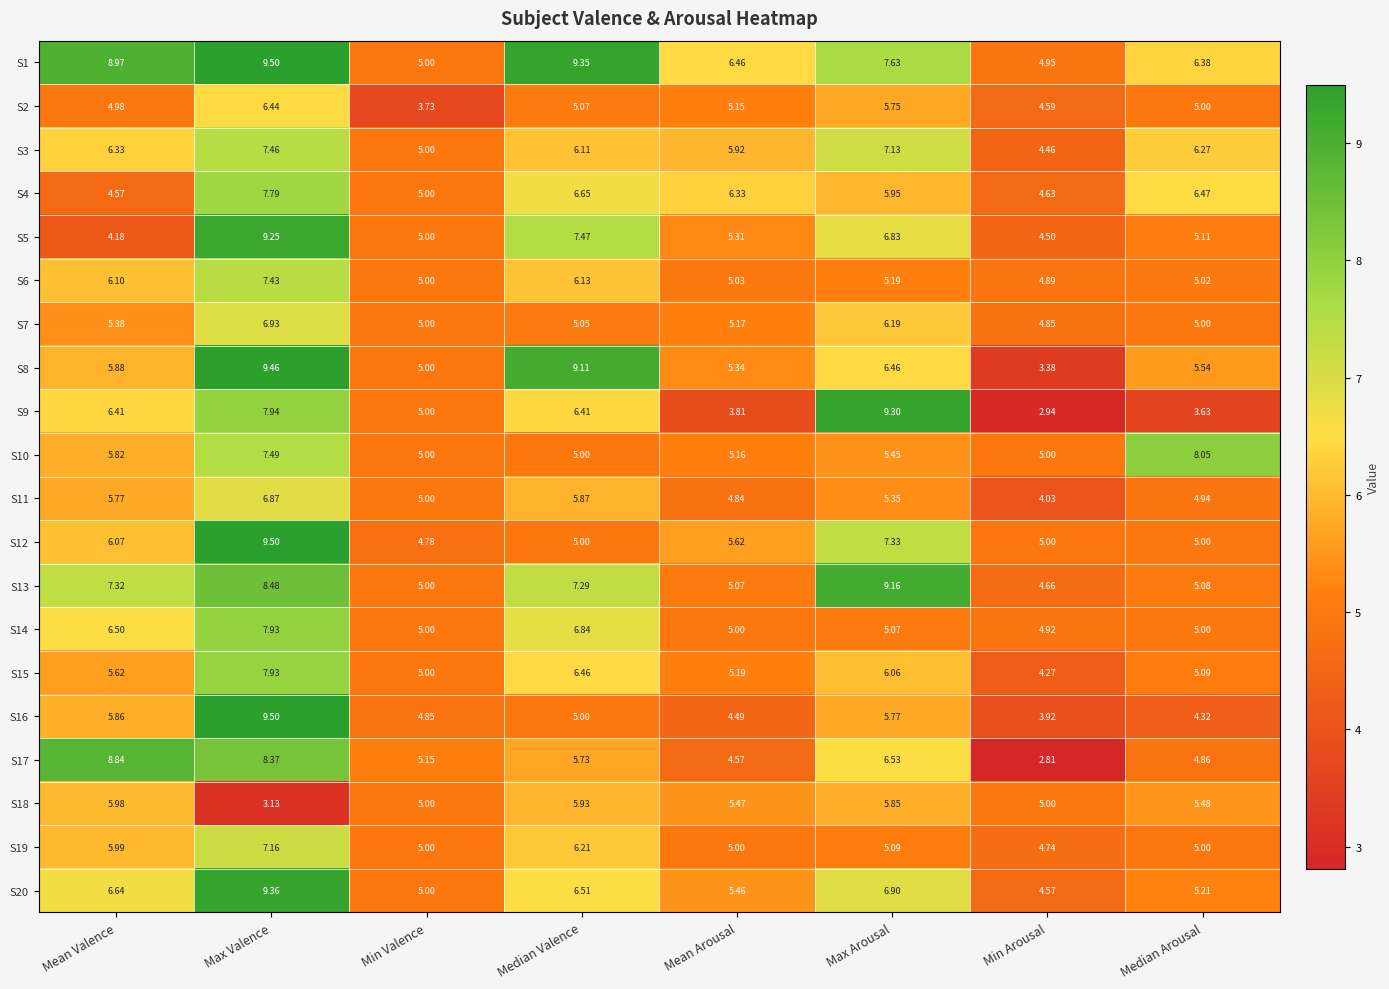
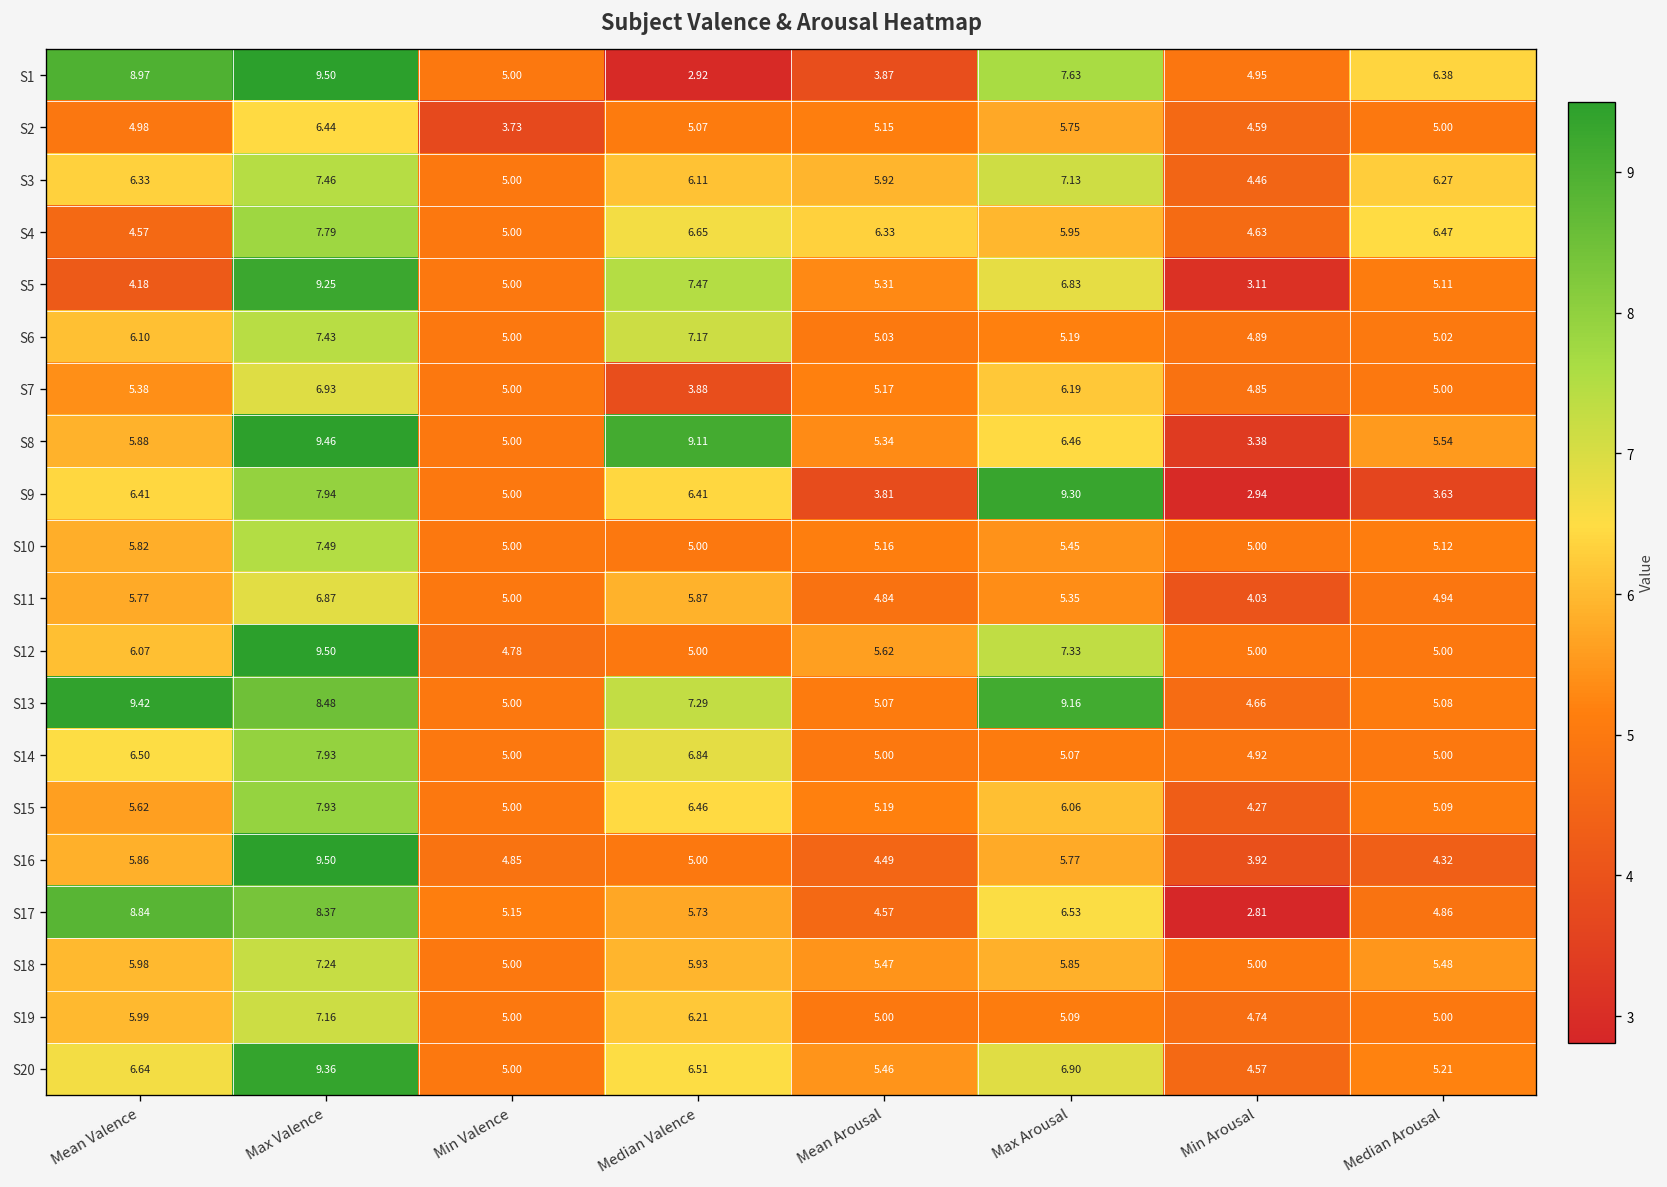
  {
    "S1": {
      "Mean Valence": 8.97,
      "Max Valence": 9.50,
      "Min Valence": 5.00,
-     "Median Valence": 9.35,
-     "Mean Arousal": 6.46,
+     "Median Valence": 2.92,
+     "Mean Arousal": 3.87,
      "Max Arousal": 7.63,
      "Min Arousal": 4.95,
      "Median Arousal": 6.38
    },
    "S2": {
      "Mean Valence": 4.98,
      "Max Valence": 6.44,
      "Min Valence": 3.73,
      "Median Valence": 5.07,
      "Mean Arousal": 5.15,
      "Max Arousal": 5.75,
      "Min Arousal": 4.59,
      "Median Arousal": 5.00
    },
    "S3": {
      "Mean Valence": 6.33,
      "Max Valence": 7.46,
      "Min Valence": 5.00,
      "Median Valence": 6.11,
      "Mean Arousal": 5.92,
      "Max Arousal": 7.13,
      "Min Arousal": 4.46,
      "Median Arousal": 6.27
    },
    "S4": {
      "Mean Valence": 4.57,
      "Max Valence": 7.79,
      "Min Valence": 5.00,
      "Median Valence": 6.65,
      "Mean Arousal": 6.33,
      "Max Arousal": 5.95,
      "Min Arousal": 4.63,
      "Median Arousal": 6.47
    },
    "S5": {
      "Mean Valence": 4.18,
      "Max Valence": 9.25,
      "Min Valence": 5.00,
      "Median Valence": 7.47,
      "Mean Arousal": 5.31,
      "Max Arousal": 6.83,
-     "Min Arousal": 4.50,
+     "Min Arousal": 3.11,
      "Median Arousal": 5.11
    },
    "S6": {
      "Mean Valence": 6.10,
      "Max Valence": 7.43,
      "Min Valence": 5.00,
-     "Median Valence": 6.13,
+     "Median Valence": 7.17,
      "Mean Arousal": 5.03,
      "Max Arousal": 5.19,
      "Min Arousal": 4.89,
      "Median Arousal": 5.02
    },
    "S7": {
      "Mean Valence": 5.38,
      "Max Valence": 6.93,
      "Min Valence": 5.00,
-     "Median Valence": 5.05,
+     "Median Valence": 3.88,
      "Mean Arousal": 5.17,
      "Max Arousal": 6.19,
      "Min Arousal": 4.85,
      "Median Arousal": 5.00
    },
    "S8": {
      "Mean Valence": 5.88,
      "Max Valence": 9.46,
      "Min Valence": 5.00,
      "Median Valence": 9.11,
      "Mean Arousal": 5.34,
      "Max Arousal": 6.46,
      "Min Arousal": 3.38,
      "Median Arousal": 5.54
    },
    "S9": {
      "Mean Valence": 6.41,
      "Max Valence": 7.94,
      "Min Valence": 5.00,
      "Median Valence": 6.41,
      "Mean Arousal": 3.81,
      "Max Arousal": 9.30,
      "Min Arousal": 2.94,
      "Median Arousal": 3.63
    },
    "S10": {
      "Mean Valence": 5.82,
      "Max Valence": 7.49,
      "Min Valence": 5.00,
      "Median Valence": 5.00,
      "Mean Arousal": 5.16,
      "Max Arousal": 5.45,
      "Min Arousal": 5.00,
-     "Median Arousal": 8.05
+     "Median Arousal": 5.12
    },
    "S11": {
      "Mean Valence": 5.77,
      "Max Valence": 6.87,
      "Min Valence": 5.00,
      "Median Valence": 5.87,
      "Mean Arousal": 4.84,
      "Max Arousal": 5.35,
      "Min Arousal": 4.03,
      "Median Arousal": 4.94
    },
    "S12": {
      "Mean Valence": 6.07,
      "Max Valence": 9.50,
      "Min Valence": 4.78,
      "Median Valence": 5.00,
      "Mean Arousal": 5.62,
      "Max Arousal": 7.33,
      "Min Arousal": 5.00,
      "Median Arousal": 5.00
    },
    "S13": {
-     "Mean Valence": 7.32,
+     "Mean Valence": 9.42,
      "Max Valence": 8.48,
      "Min Valence": 5.00,
      "Median Valence": 7.29,
      "Mean Arousal": 5.07,
      "Max Arousal": 9.16,
      "Min Arousal": 4.66,
      "Median Arousal": 5.08
    },
    "S14": {
      "Mean Valence": 6.50,
      "Max Valence": 7.93,
      "Min Valence": 5.00,
      "Median Valence": 6.84,
      "Mean Arousal": 5.00,
      "Max Arousal": 5.07,
      "Min Arousal": 4.92,
      "Median Arousal": 5.00
    },
    "S15": {
      "Mean Valence": 5.62,
      "Max Valence": 7.93,
      "Min Valence": 5.00,
      "Median Valence": 6.46,
      "Mean Arousal": 5.19,
      "Max Arousal": 6.06,
      "Min Arousal": 4.27,
      "Median Arousal": 5.09
    },
    "S16": {
      "Mean Valence": 5.86,
      "Max Valence": 9.50,
      "Min Valence": 4.85,
      "Median Valence": 5.00,
      "Mean Arousal": 4.49,
      "Max Arousal": 5.77,
      "Min Arousal": 3.92,
      "Median Arousal": 4.32
    },
    "S17": {
      "Mean Valence": 8.84,
      "Max Valence": 8.37,
      "Min Valence": 5.15,
      "Median Valence": 5.73,
      "Mean Arousal": 4.57,
      "Max Arousal": 6.53,
      "Min Arousal": 2.81,
      "Median Arousal": 4.86
    },
    "S18": {
      "Mean Valence": 5.98,
-     "Max Valence": 3.13,
+     "Max Valence": 7.24,
      "Min Valence": 5.00,
      "Median Valence": 5.93,
      "Mean Arousal": 5.47,
      "Max Arousal": 5.85,
      "Min Arousal": 5.00,
      "Median Arousal": 5.48
    },
    "S19": {
      "Mean Valence": 5.99,
      "Max Valence": 7.16,
      "Min Valence": 5.00,
      "Median Valence": 6.21,
      "Mean Arousal": 5.00,
      "Max Arousal": 5.09,
      "Min Arousal": 4.74,
      "Median Arousal": 5.00
    },
    "S20": {
      "Mean Valence": 6.64,
      "Max Valence": 9.36,
      "Min Valence": 5.00,
      "Median Valence": 6.51,
      "Mean Arousal": 5.46,
      "Max Arousal": 6.90,
      "Min Arousal": 4.57,
      "Median Arousal": 5.21
    }
  }
